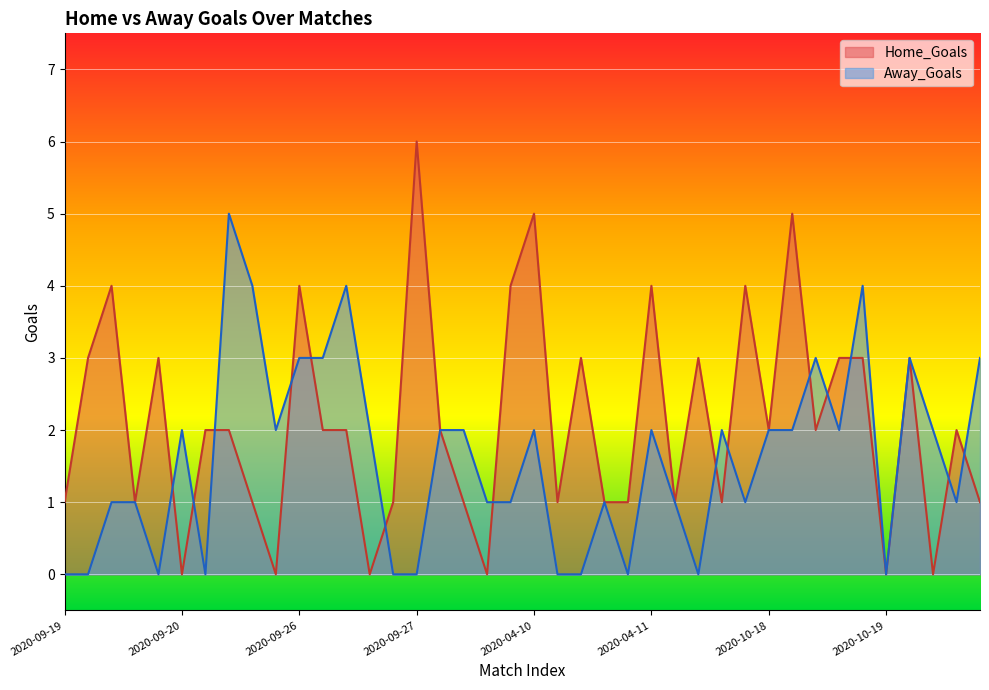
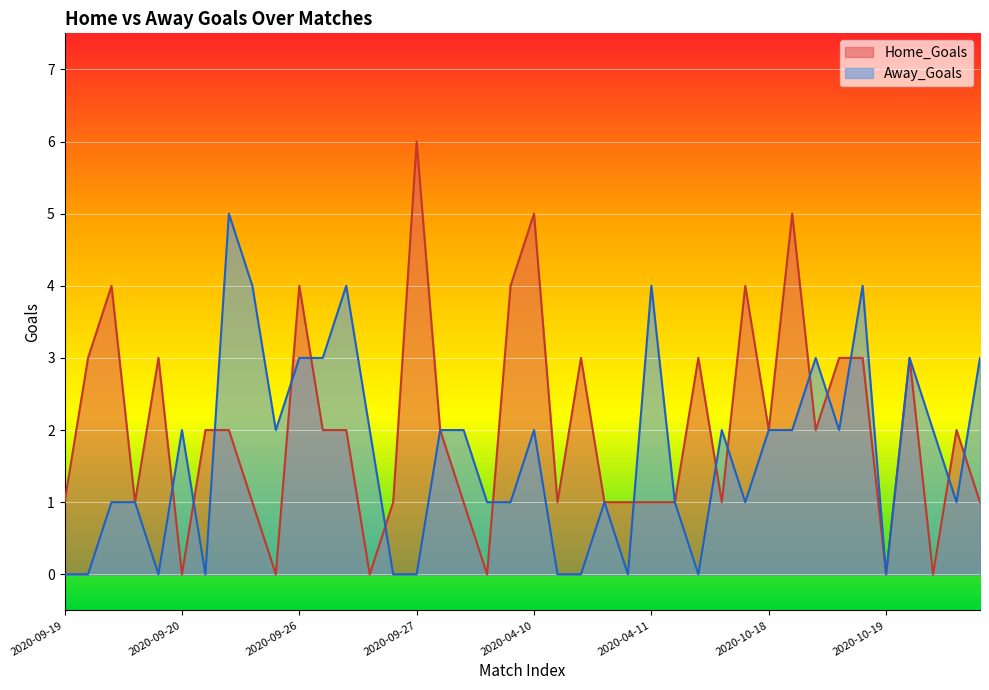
  {
    "Home_Goals": {
-     "2020-04-11": 4
+     "2020-04-11": 1
    },
    "Away_Goals": {
-     "2020-04-11": 2
+     "2020-04-11": 4
    }
  }
